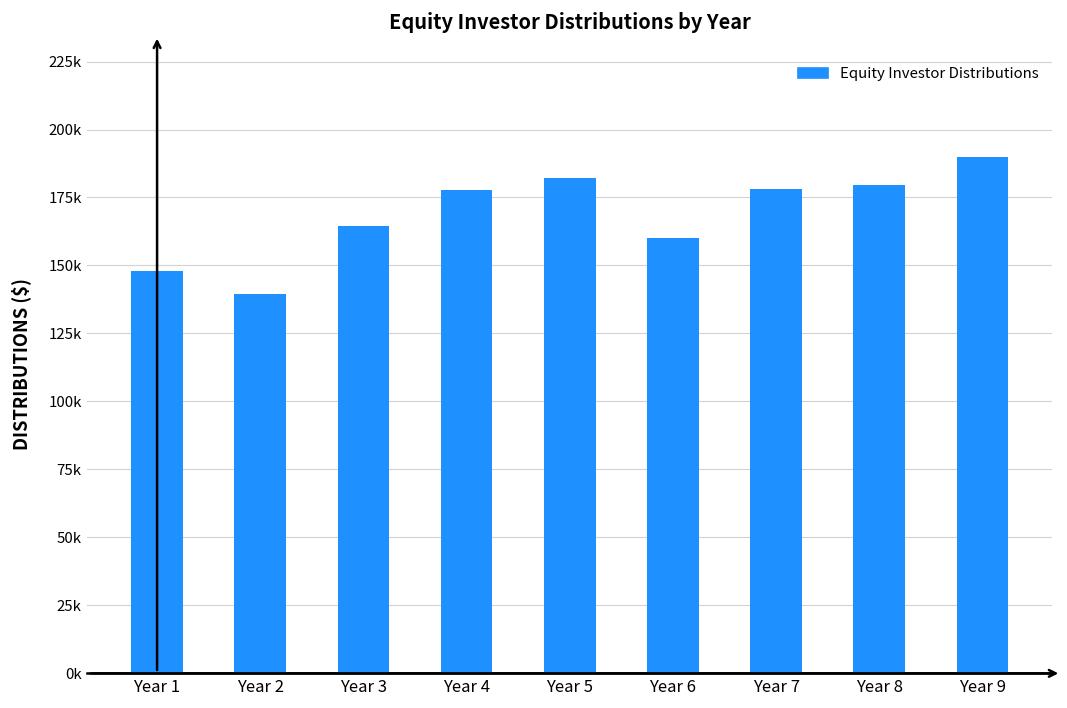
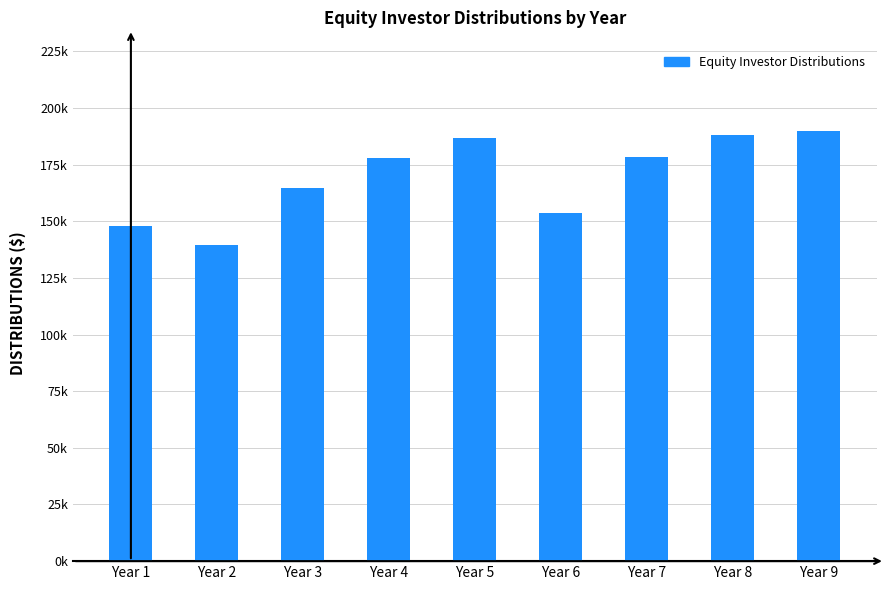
  {
    "Year 1": 148000,
    "Year 2": 140000,
    "Year 3": 165000,
    "Year 4": 178000,
-   "Year 5": 182000,
-   "Year 6": 160000,
+   "Year 5": 187000,
+   "Year 6": 154000,
    "Year 7": 178000,
-   "Year 8": 180000,
+   "Year 8": 188000,
    "Year 9": 190000
  }
